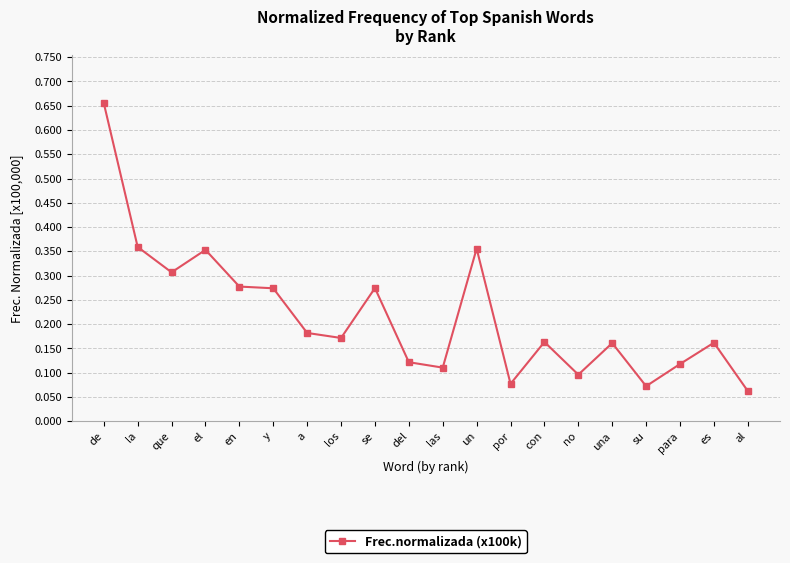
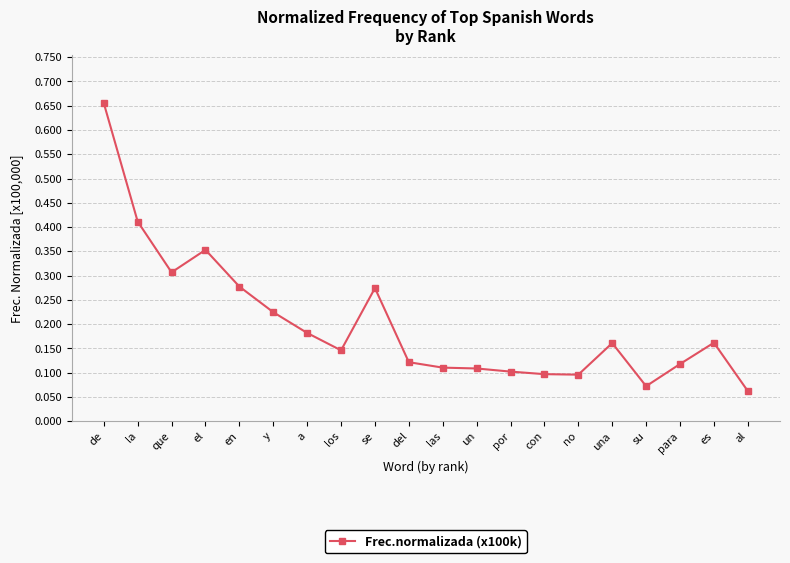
  {
    "de": 0.66,
-   "la": 0.36,
+   "la": 0.41,
    "que": 0.31,
    "el": 0.35,
    "en": 0.28,
-   "y": 0.27,
+   "y": 0.22,
    "a": 0.18,
-   "los": 0.17,
+   "los": 0.15,
    "se": 0.27,
    "del": 0.12,
    "las": 0.11,
-   "un": 0.36,
-   "por": 0.08,
-   "con": 0.16,
+   "un": 0.11,
+   "por": 0.10,
+   "con": 0.10,
    "no": 0.10,
    "una": 0.16,
    "su": 0.07,
    "para": 0.12,
    "es": 0.16,
    "al": 0.06
  }
